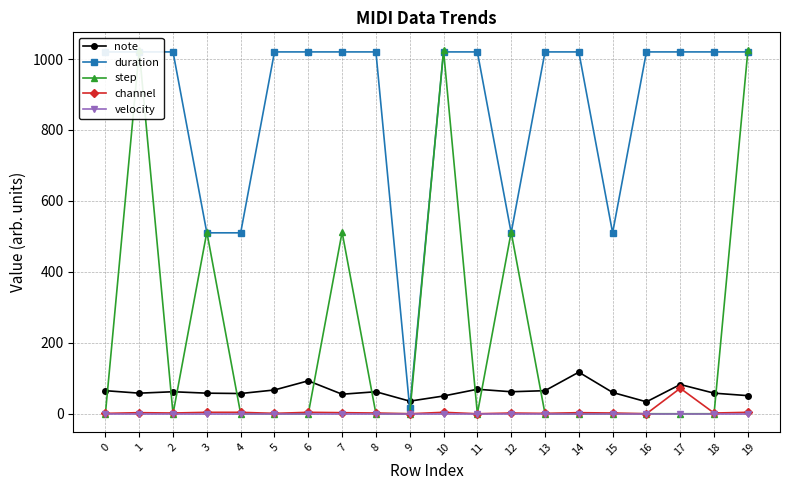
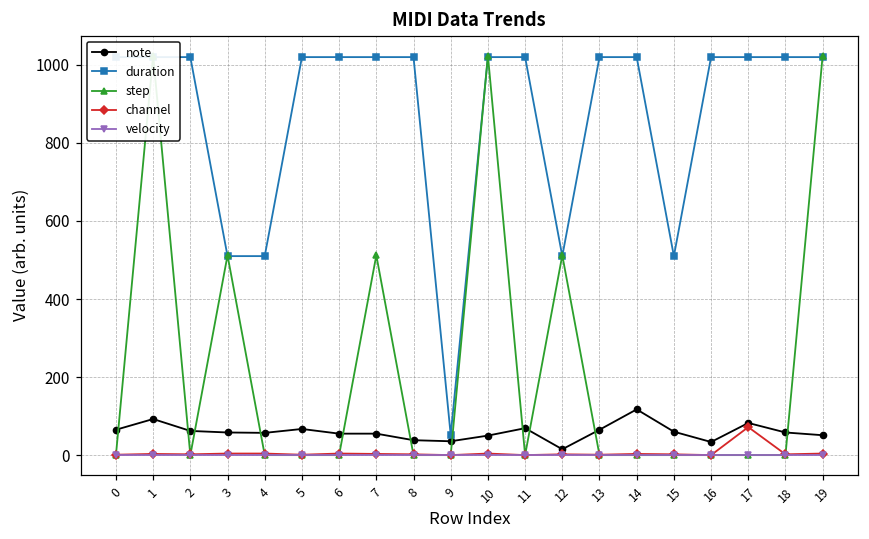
  {
    "note": {
      "0": 70,
-     "1": 60,
+     "1": 90,
      "2": 60,
      "3": 60,
      "4": 60,
      "5": 70,
-     "6": 90,
+     "6": 60,
      "7": 60,
-     "8": 60,
+     "8": 40,
      "9": 40,
      "10": 50,
      "11": 70,
-     "12": 60,
+     "12": 20,
      "13": 70,
      "14": 120,
      "15": 60,
      "16": 30,
      "17": 80,
      "18": 60,
      "19": 50
    },
    "duration": {
      "2": 1020,
      "4": 510,
      "5": 1020,
      "6": 1020,
      "7": 1020,
      "8": 1020,
-     "9": 20,
+     "9": 50,
      "11": 1020,
      "13": 1020,
      "14": 1020,
      "15": 510,
      "16": 1020,
      "17": 1020,
      "18": 1020
    },
    "step": {
      "7": 510
    },
    "channel": {
      "17": 70
    }
  }
